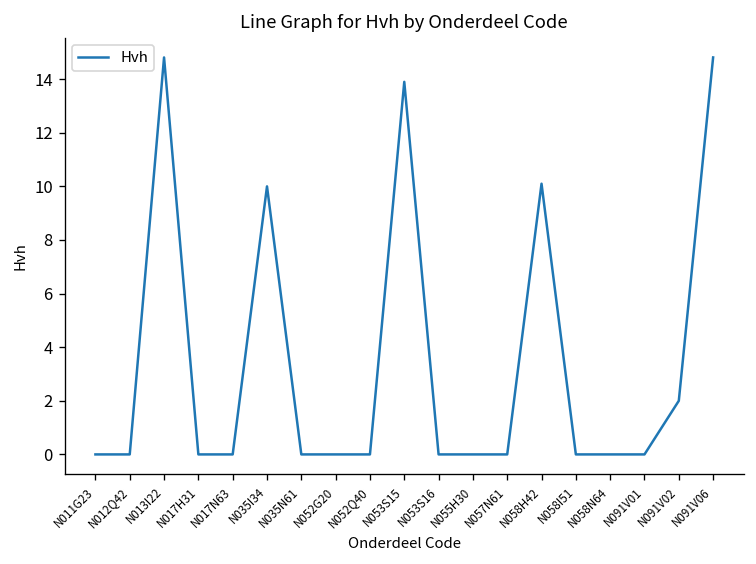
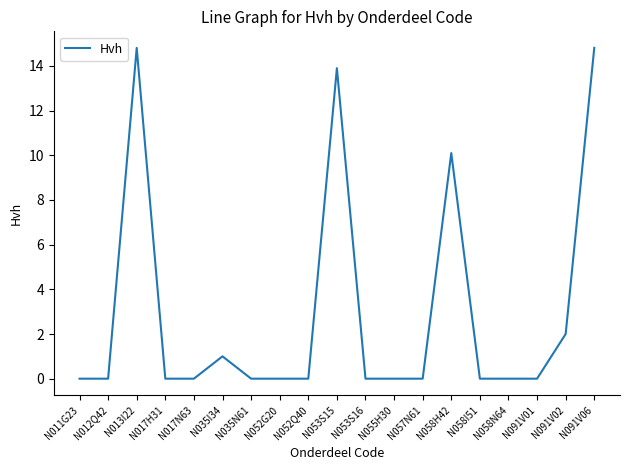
  {
    "N011G23": 0,
    "N012Q42": 0,
    "N013I22": 14.8,
    "N017H31": 0,
    "N017N63": 0,
-   "N035I34": 10,
+   "N035I34": 1,
    "N035N61": 0,
    "N052G20": 0,
    "N052Q40": 0,
    "N053S15": 14,
    "N053S16": 0,
    "N055H30": 0,
    "N057N61": 0,
    "N058H42": 10,
    "N058I51": 0,
    "N058N64": 0,
    "N091V01": 0,
    "N091V02": 2,
    "N091V06": 14.8
  }
